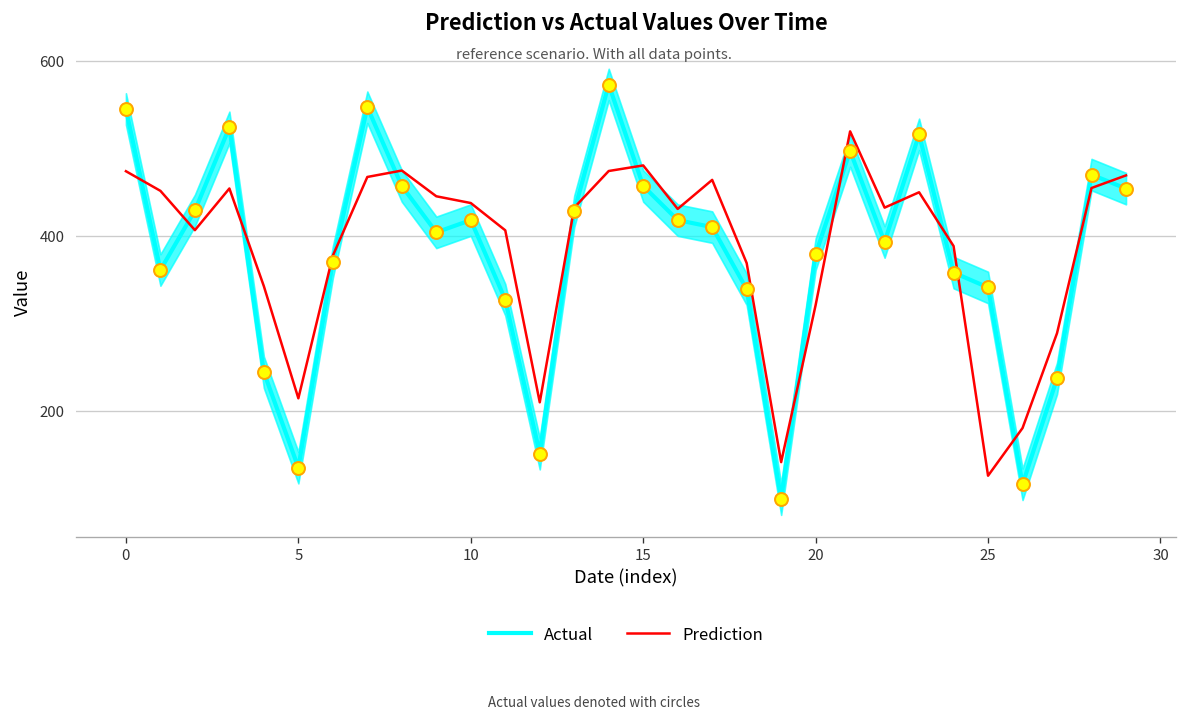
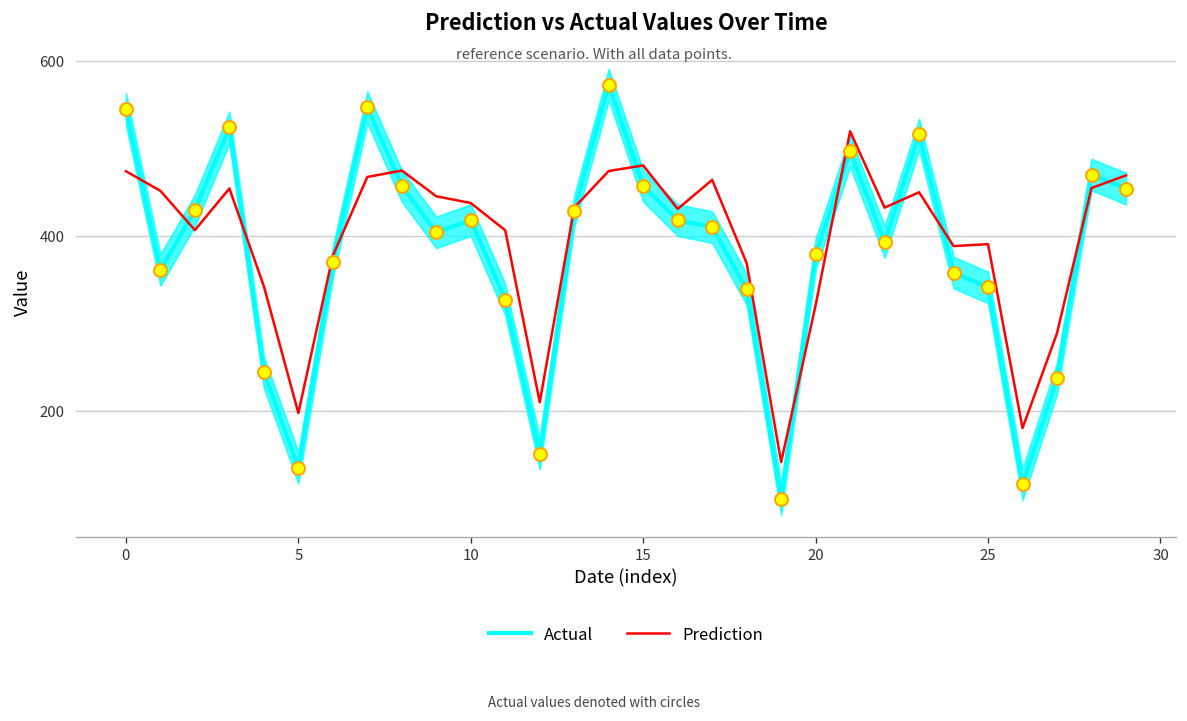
  {
    "Prediction": {
      "0": 470,
-     "5": 210,
+     "5": 200,
      "15": 480,
      "20": 320,
-     "25": 130
+     "25": 390
    }
  }
